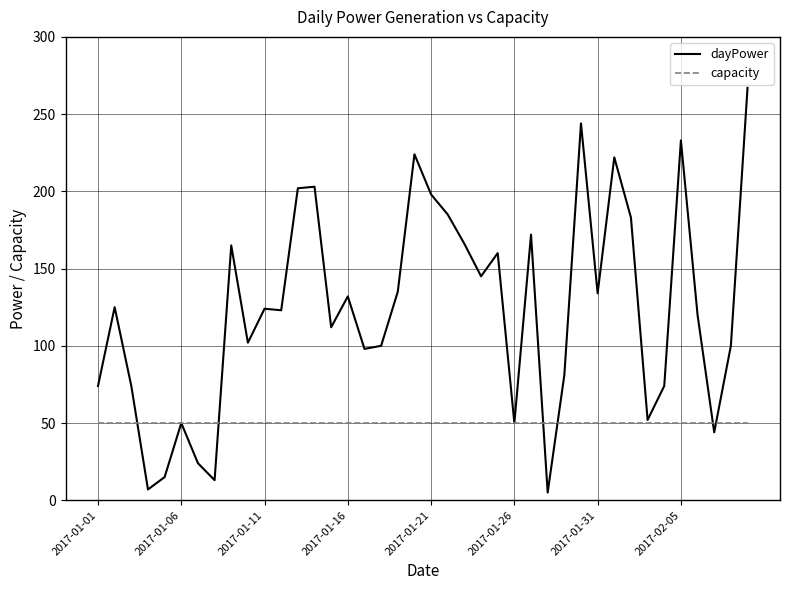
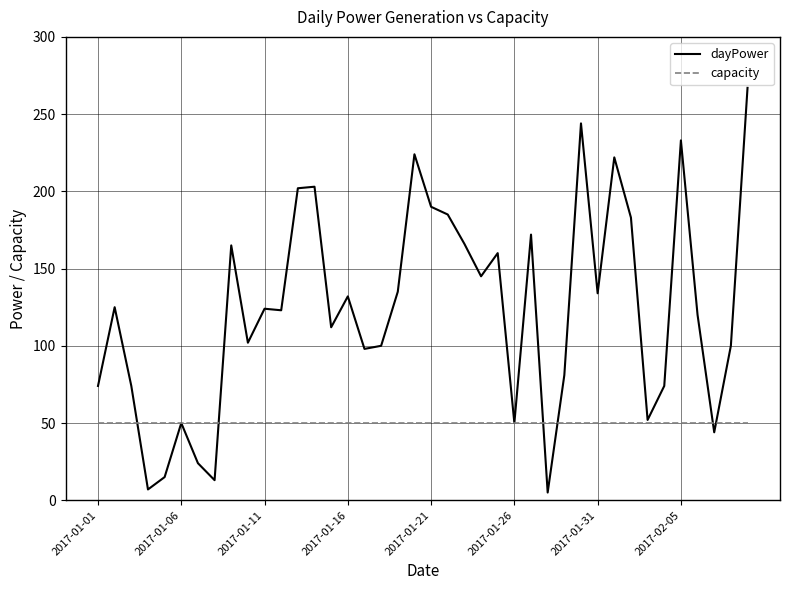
  {
    "dayPower": {
      "2017-01-01": 74,
      "2017-01-11": 124,
      "2017-01-16": 132,
-     "2017-01-21": 198,
+     "2017-01-21": 190,
      "2017-01-31": 134,
      "2017-02-05": 233
    },
    "capacity": {
      "2017-01-01": 50,
      "2017-01-11": 50,
      "2017-01-16": 50,
      "2017-01-21": 50,
      "2017-01-31": 50,
      "2017-02-05": 50
    }
  }
